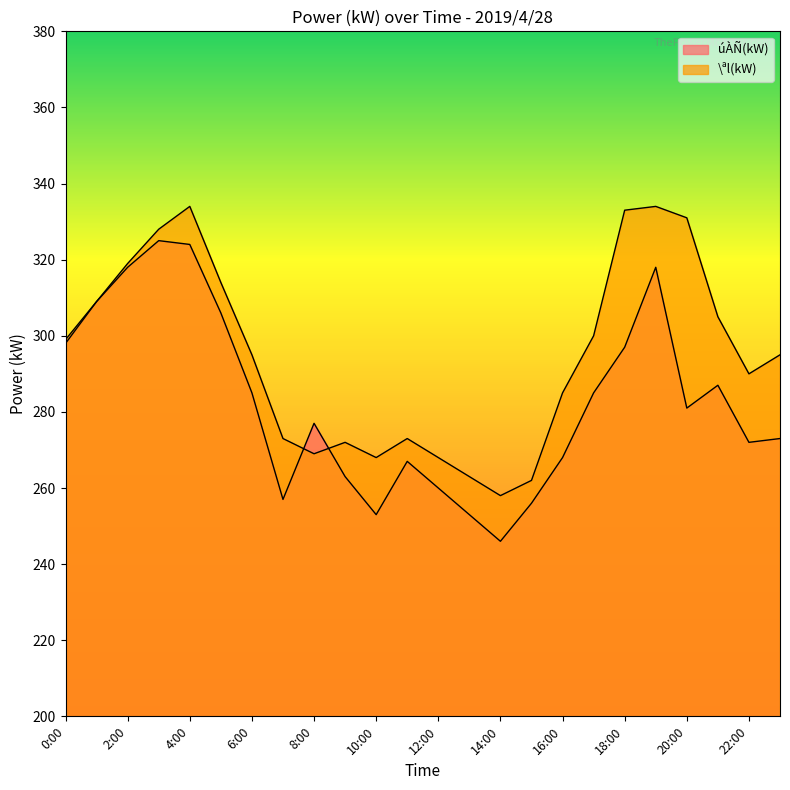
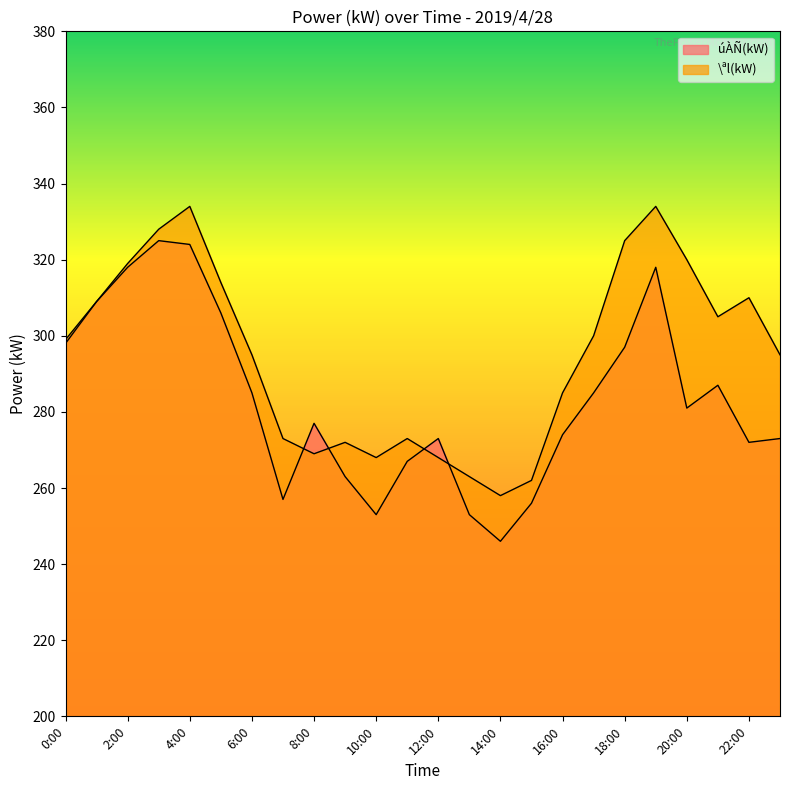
  {
    "úÀÑ(kW)": {
      "0:00": 298,
      "2:00": 318,
      "4:00": 324,
      "6:00": 285,
      "8:00": 277,
      "10:00": 253,
-     "12:00": 260,
+     "12:00": 273,
      "14:00": 246,
-     "16:00": 268,
+     "16:00": 274,
      "18:00": 297,
      "20:00": 281,
      "22:00": 272
    },
    "\\ªl(kW)": {
      "0:00": 299,
      "2:00": 319,
      "4:00": 334,
      "6:00": 295,
      "8:00": 269,
      "10:00": 268,
      "12:00": 268,
      "14:00": 258,
      "16:00": 285,
-     "18:00": 333,
-     "20:00": 331,
-     "22:00": 290
+     "18:00": 325,
+     "20:00": 320,
+     "22:00": 310
    }
  }
